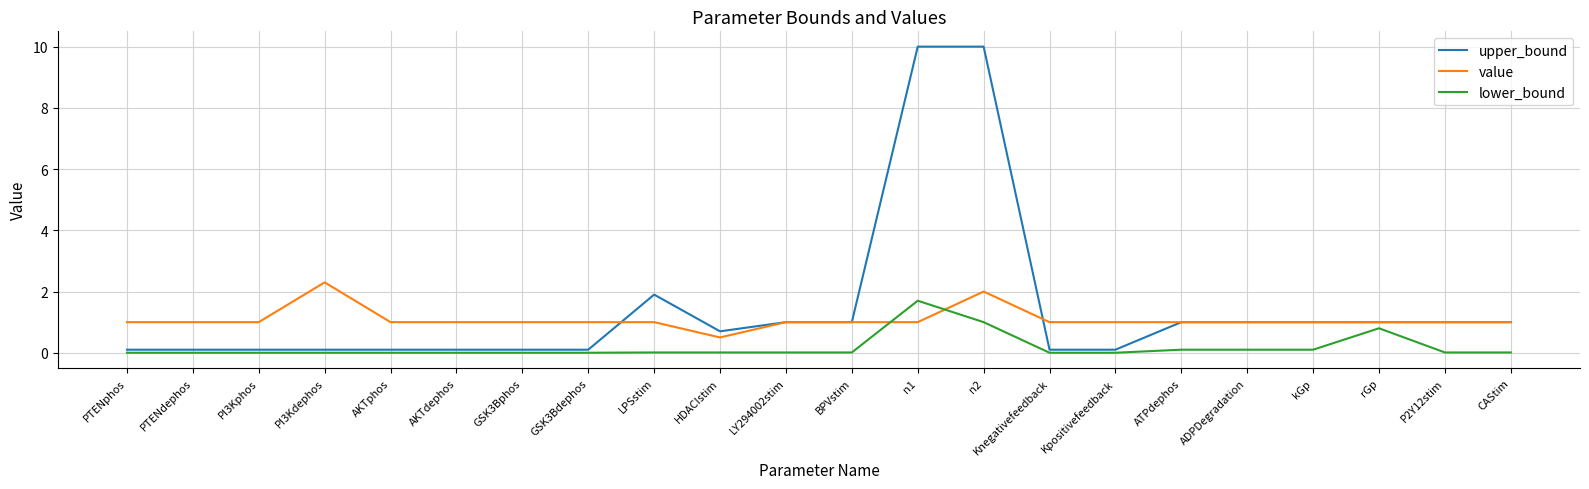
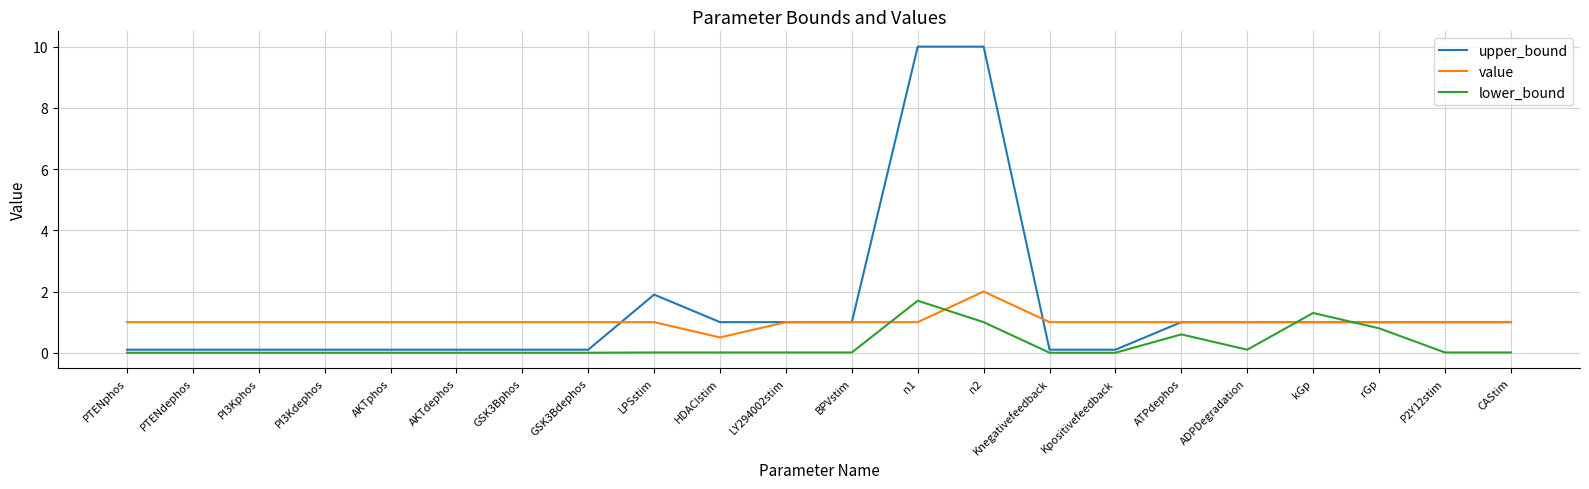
  {
    "upper_bound": {
      "PTENphos": 0.1,
      "PTENdephos": 0.1,
      "PI3Kphos": 0.1,
      "PI3Kdephos": 0.1,
      "AKTphos": 0.1,
      "AKTdephos": 0.1,
      "GSK3Bphos": 0.1,
      "GSK3Bdephos": 0.1,
      "LPSstim": 1.9,
-     "HDACIstim": 0.7,
+     "HDACIstim": 1.0,
      "n1": 10.0,
      "n2": 10.0,
      "Knegativefeedback": 0.1,
      "Kpositivefeedback": 0.1
    },
    "value": {
      "PTENphos": 1.0,
      "PTENdephos": 1.0,
      "PI3Kphos": 1.0,
-     "PI3Kdephos": 2.3,
+     "PI3Kdephos": 1.0,
      "AKTphos": 1.0,
      "AKTdephos": 1.0,
      "GSK3Bphos": 1.0,
      "GSK3Bdephos": 1.0,
      "LPSstim": 1.0,
      "HDACIstim": 0.5,
      "n1": 1.0,
      "n2": 2.0,
      "Knegativefeedback": 1.0,
      "Kpositivefeedback": 1.0
    },
    "lower_bound": {
      "PTENphos": 0.0,
      "PTENdephos": 0.0,
      "PI3Kphos": 0.0,
      "PI3Kdephos": 0.0,
      "AKTphos": 0.0,
      "AKTdephos": 0.0,
      "GSK3Bphos": 0.0,
      "GSK3Bdephos": 0.0,
      "LPSstim": 0.0,
      "HDACIstim": 0.0,
      "LY294002stim": 0.0,
      "BPVstim": 0.0,
      "n1": 1.7,
      "n2": 1.0,
      "Knegativefeedback": 0.0,
      "Kpositivefeedback": 0.0,
-     "ATPdephos": 0.1,
+     "ATPdephos": 0.6,
      "ADPDegradation": 0.1,
-     "kGp": 0.1,
+     "kGp": 1.3,
      "rGp": 0.8,
      "P2Y12stim": 0.0,
      "CAStim": 0.0
    }
  }
